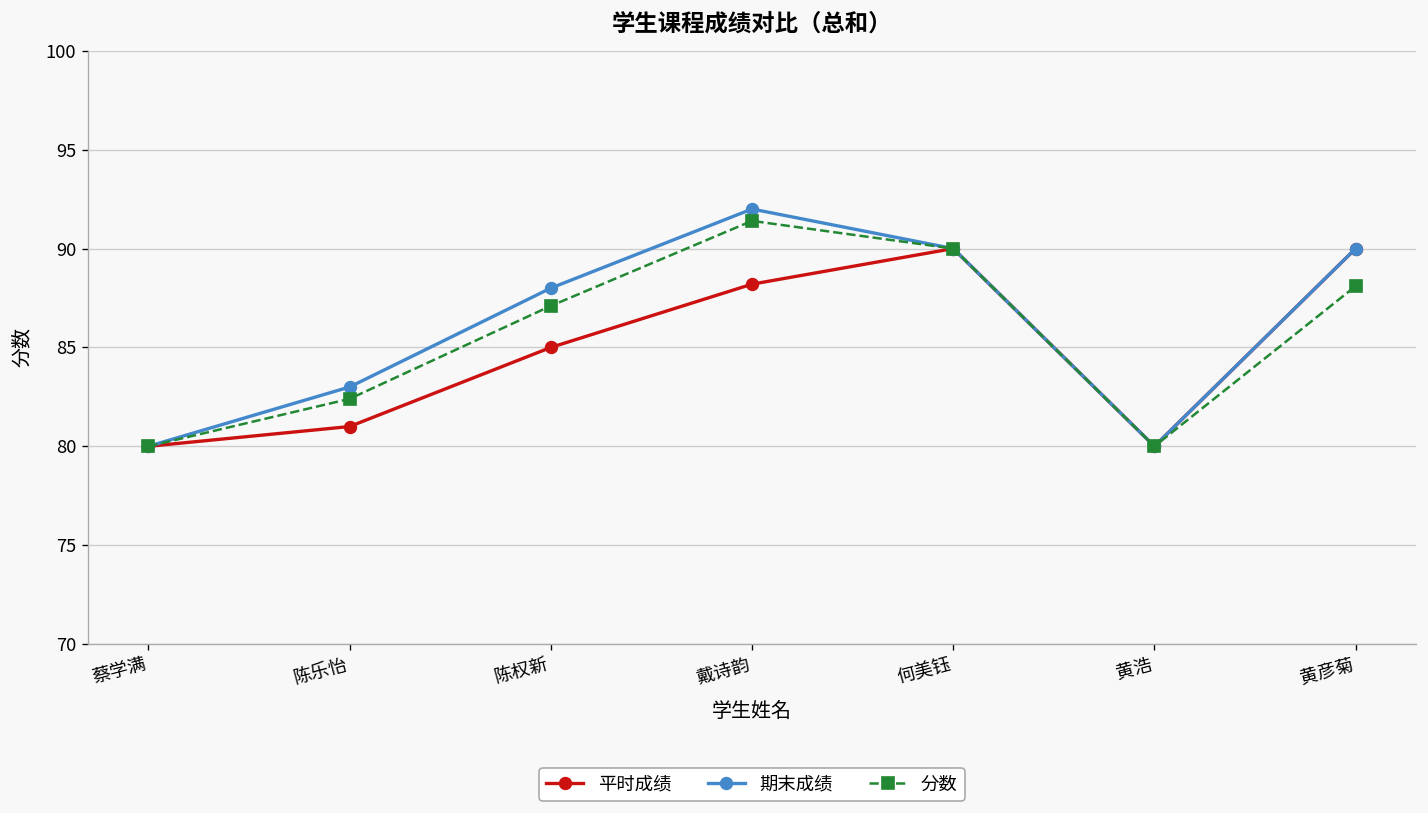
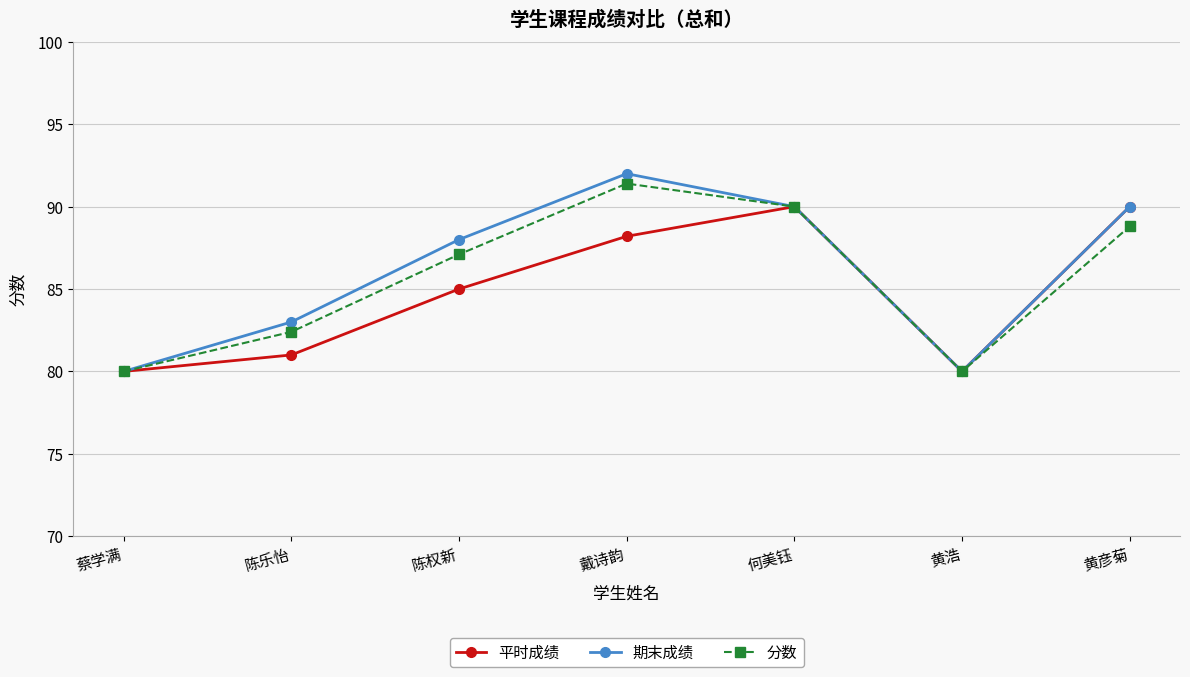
  {
    "平时成绩": {
      "陈乐怡": 81.0,
      "陈权新": 85.0,
      "戴诗韵": 88.2
    },
    "期末成绩": {
      "陈乐怡": 83.0,
      "陈权新": 88.0,
      "戴诗韵": 92.0
    },
    "分数": {
      "陈乐怡": 82.4,
      "陈权新": 87.1,
      "戴诗韵": 91.4,
-     "黄彦菊": 88.1
+     "黄彦菊": 88.8
    }
  }
